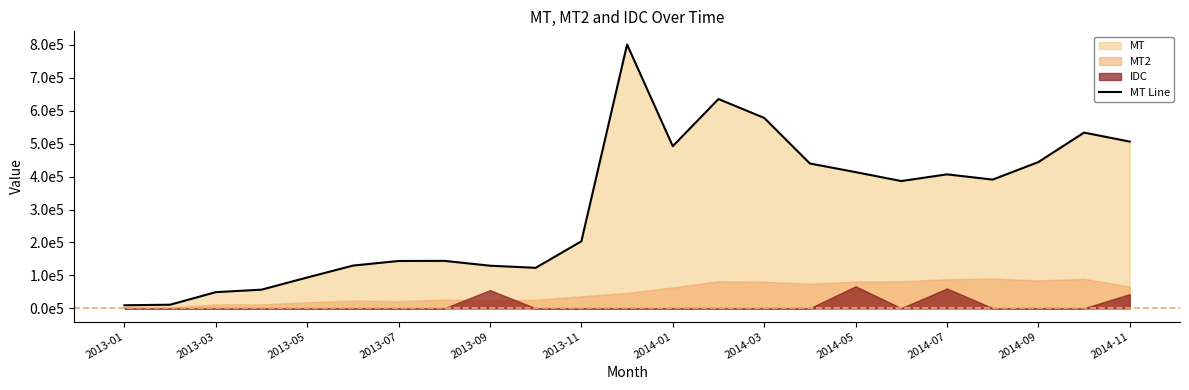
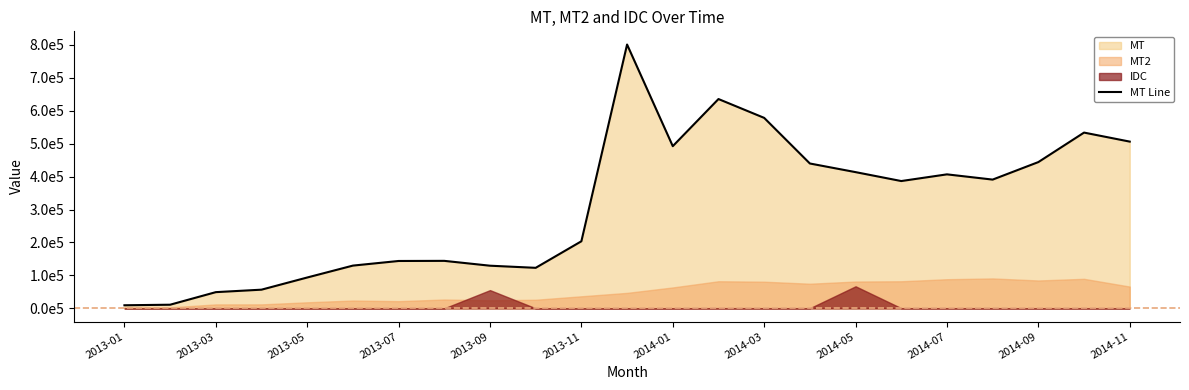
  {
    "IDC": {
      "2013-09": 60000,
      "2014-05": 70000,
-     "2014-07": 60000,
-     "2014-11": 40000
+     "2014-07": 0,
+     "2014-11": 0
    }
  }
